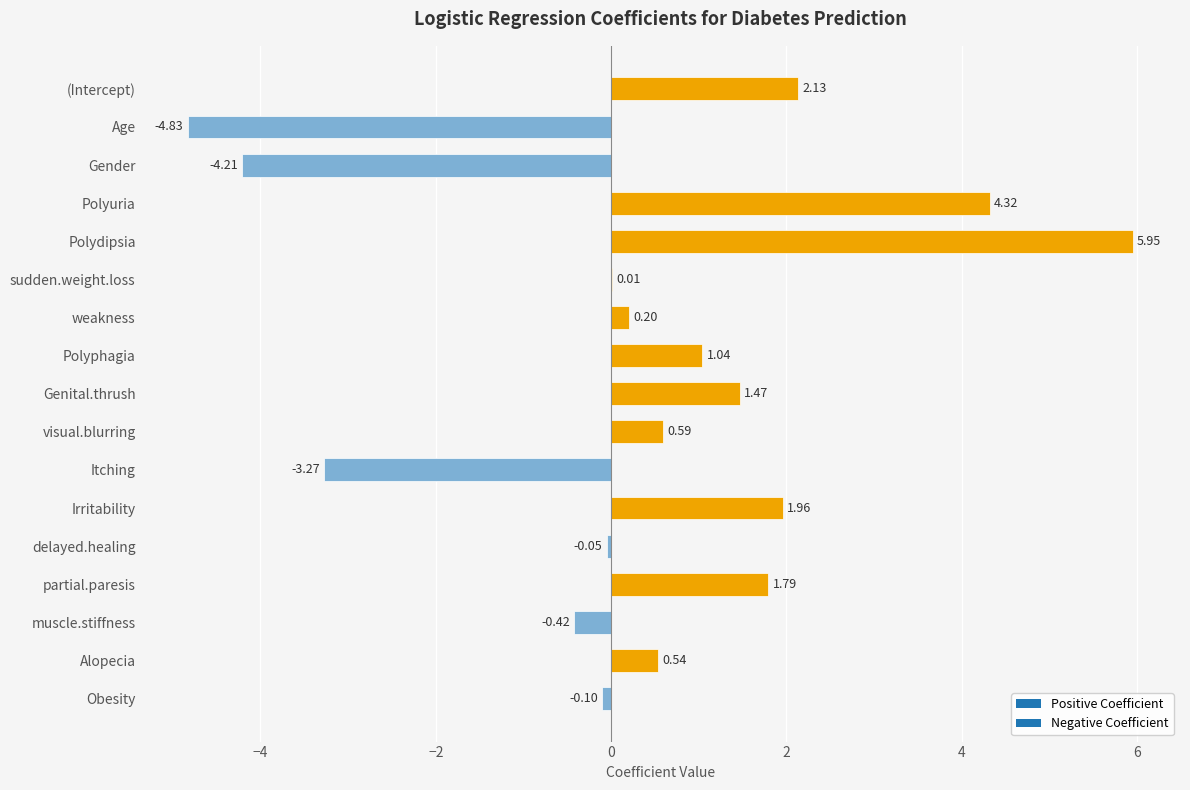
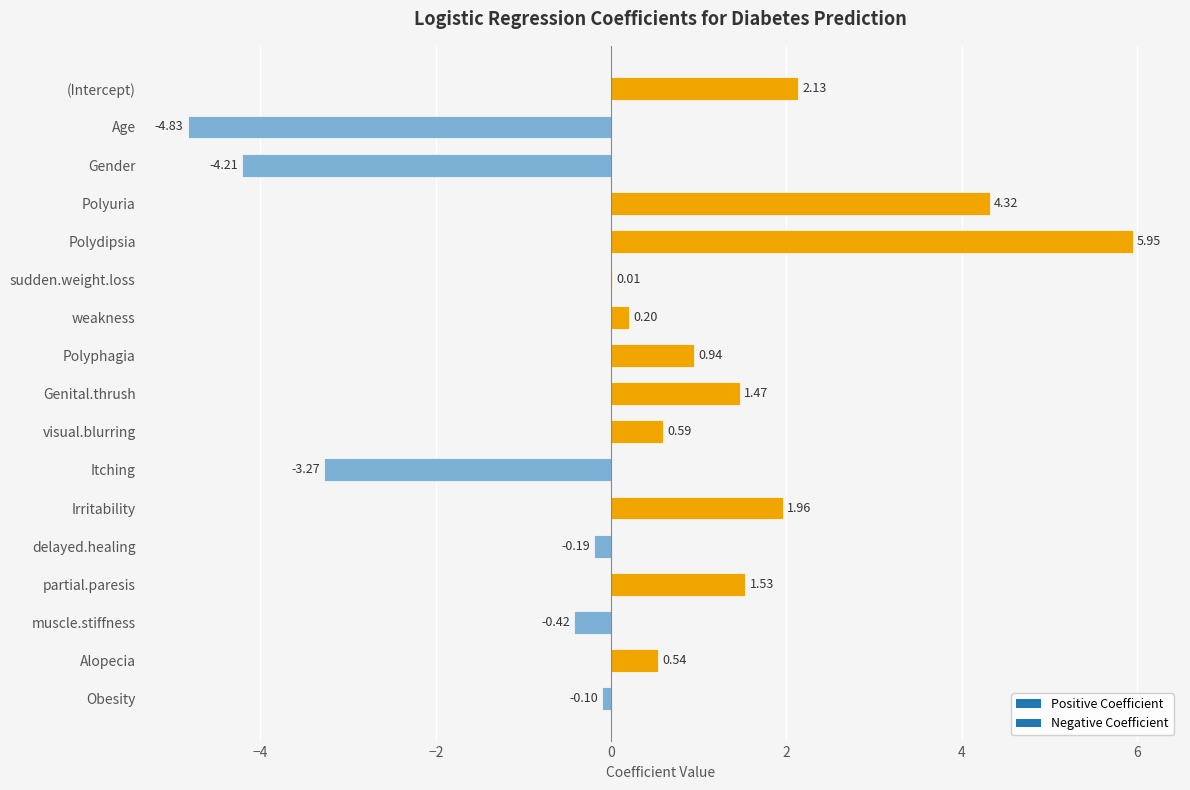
  {
    "(Intercept)": 2.13,
    "Age": -4.83,
    "Gender": -4.21,
    "Polyuria": 4.32,
    "Polydipsia": 5.95,
    "sudden.weight.loss": 0.01,
    "weakness": 0.20,
-   "Polyphagia": 1.04,
+   "Polyphagia": 0.94,
    "Genital.thrush": 1.47,
    "visual.blurring": 0.59,
    "Itching": -3.27,
    "Irritability": 1.96,
-   "delayed.healing": -0.05,
-   "partial.paresis": 1.79,
+   "delayed.healing": -0.19,
+   "partial.paresis": 1.53,
    "muscle.stiffness": -0.42,
    "Alopecia": 0.54,
    "Obesity": -0.10
  }
